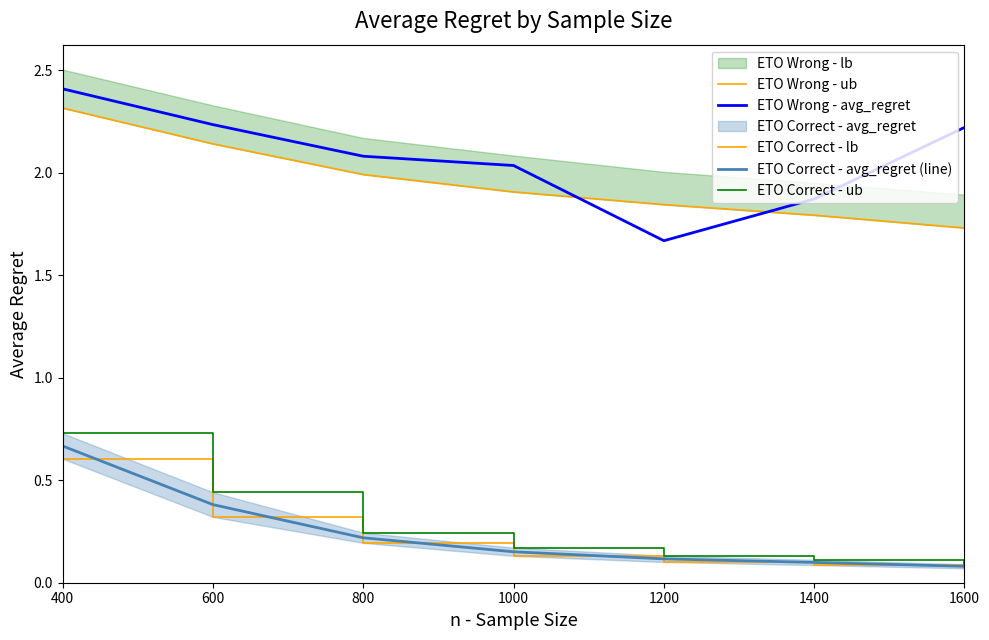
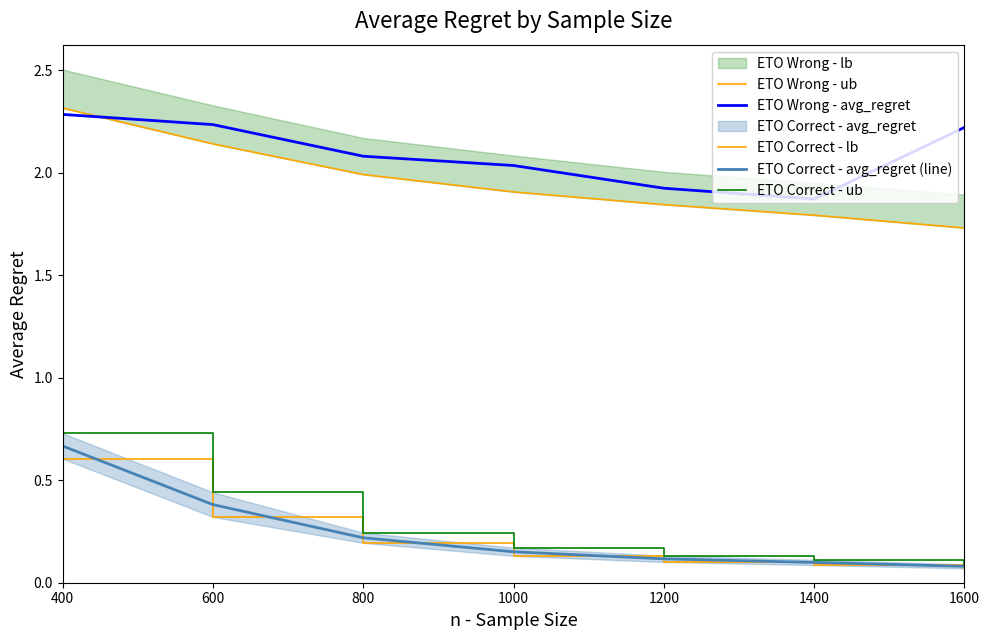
  {
    "ETO Wrong - avg_regret": {
-     "400": 2.41,
+     "400": 2.29,
      "600": 2.24,
      "800": 2.08,
      "1000": 2.04,
-     "1200": 1.67,
+     "1200": 1.93,
      "1600": 2.22
    }
  }
